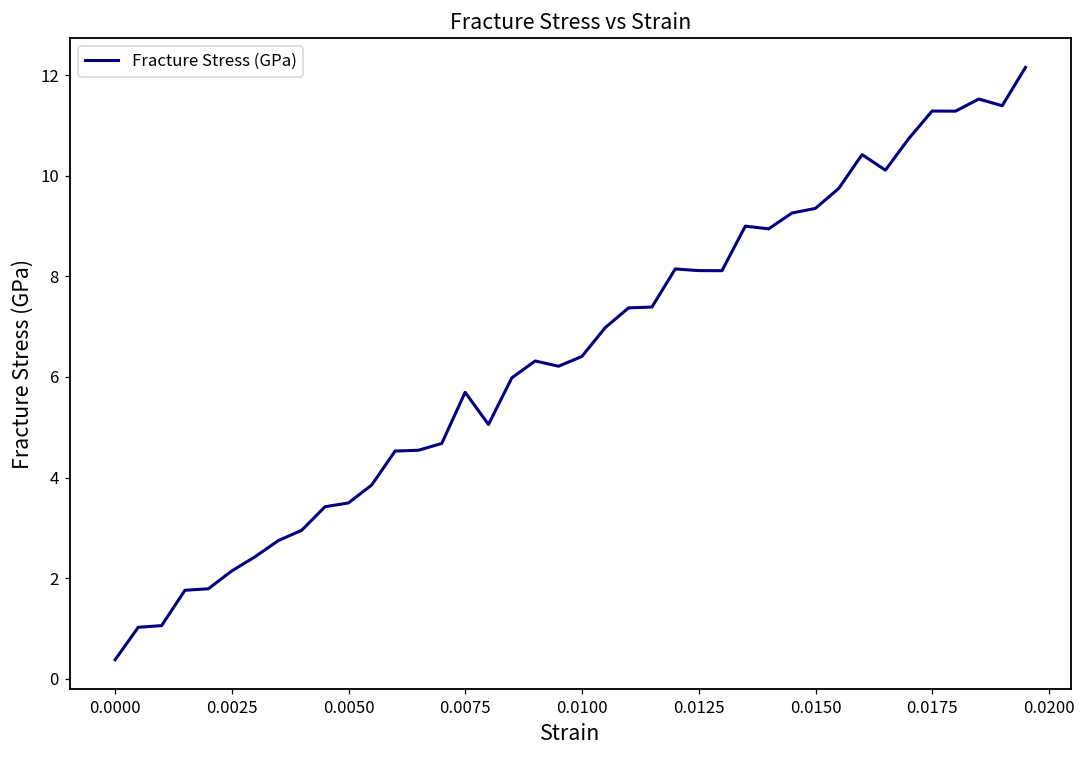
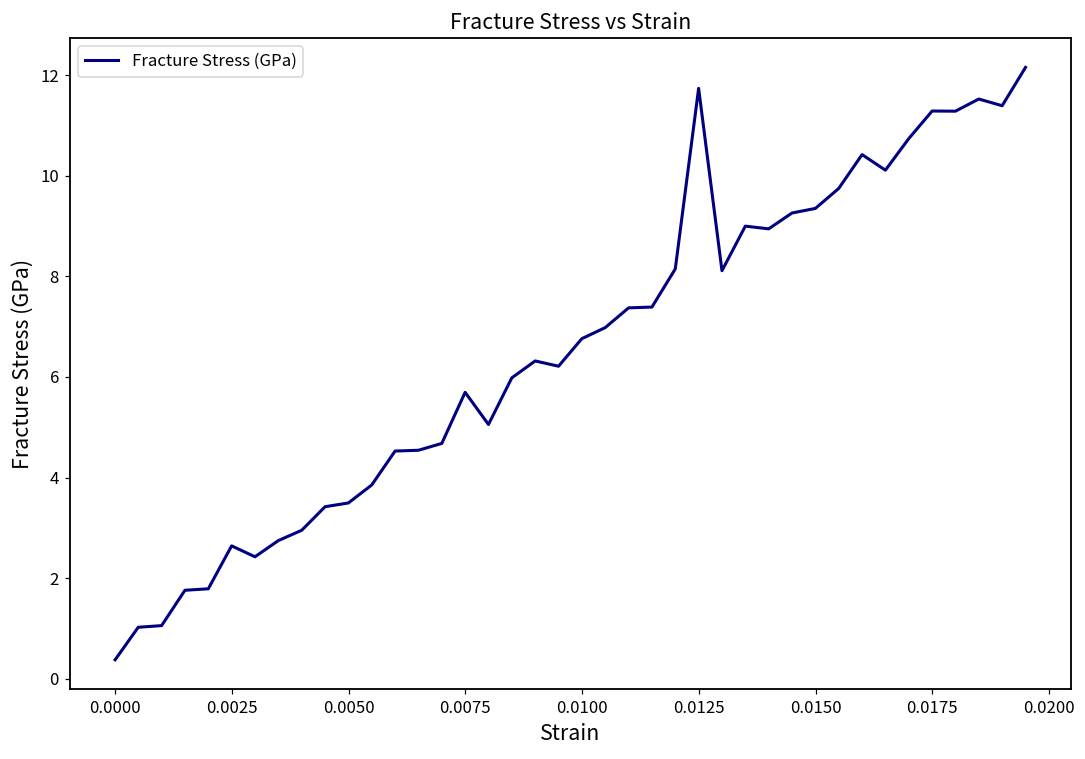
  {
    "0.0000": 0.4,
-   "0.0025": 2.1,
+   "0.0025": 2.6,
    "0.0050": 3.5,
    "0.0075": 5.7,
-   "0.0100": 6.4,
-   "0.0125": 8.1,
+   "0.0100": 6.8,
+   "0.0125": 11.7,
    "0.0150": 9.4,
    "0.0175": 11.3
  }
